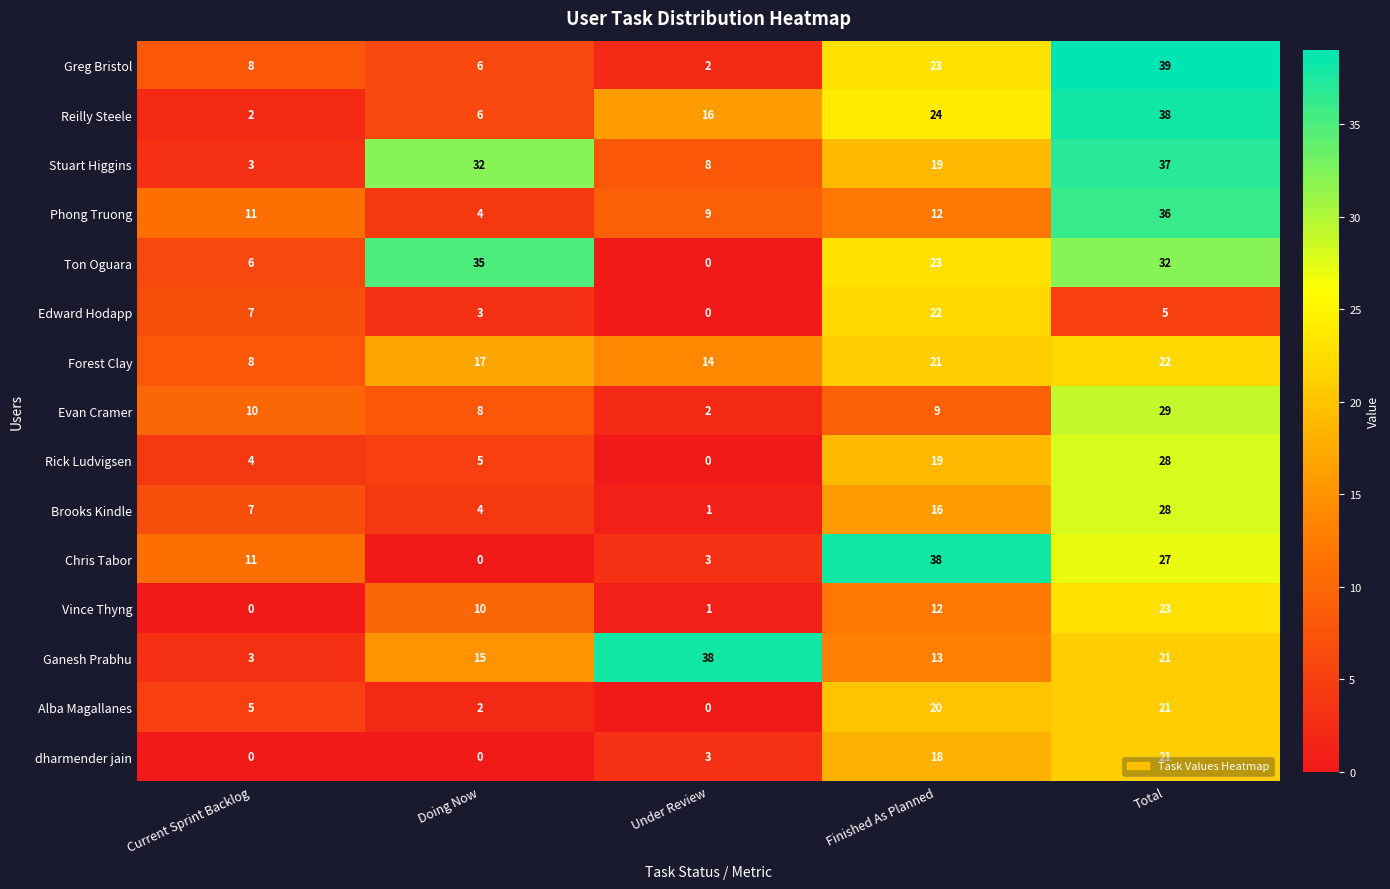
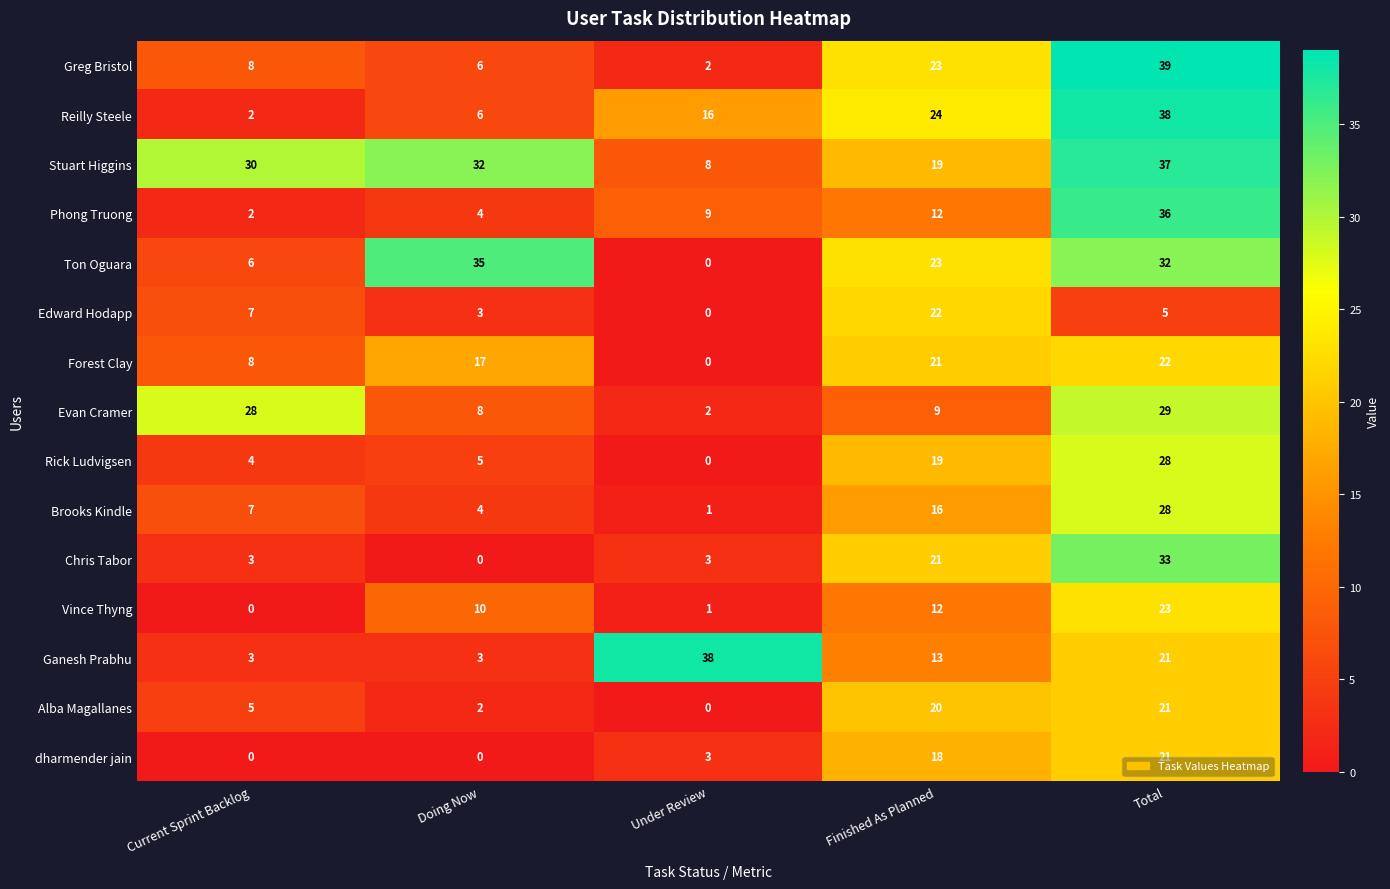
  {
    "Greg Bristol": {
      "Current Sprint Backlog": 8,
      "Doing Now": 6,
      "Under Review": 2,
      "Finished As Planned": 23,
      "Total": 39
    },
    "Reilly Steele": {
      "Current Sprint Backlog": 2,
      "Doing Now": 6,
      "Under Review": 16,
      "Finished As Planned": 24,
      "Total": 38
    },
    "Stuart Higgins": {
-     "Current Sprint Backlog": 3,
+     "Current Sprint Backlog": 30,
      "Doing Now": 32,
      "Under Review": 8,
      "Finished As Planned": 19,
      "Total": 37
    },
    "Phong Truong": {
-     "Current Sprint Backlog": 11,
+     "Current Sprint Backlog": 2,
      "Doing Now": 4,
      "Under Review": 9,
      "Finished As Planned": 12,
      "Total": 36
    },
    "Ton Oguara": {
      "Current Sprint Backlog": 6,
      "Doing Now": 35,
      "Under Review": 0,
      "Finished As Planned": 23,
      "Total": 32
    },
    "Edward Hodapp": {
      "Current Sprint Backlog": 7,
      "Doing Now": 3,
      "Under Review": 0,
      "Finished As Planned": 22,
      "Total": 5
    },
    "Forest Clay": {
      "Current Sprint Backlog": 8,
      "Doing Now": 17,
-     "Under Review": 14,
+     "Under Review": 0,
      "Finished As Planned": 21,
      "Total": 22
    },
    "Evan Cramer": {
-     "Current Sprint Backlog": 10,
+     "Current Sprint Backlog": 28,
      "Doing Now": 8,
      "Under Review": 2,
      "Finished As Planned": 9,
      "Total": 29
    },
    "Rick Ludvigsen": {
      "Current Sprint Backlog": 4,
      "Doing Now": 5,
      "Under Review": 0,
      "Finished As Planned": 19,
      "Total": 28
    },
    "Brooks Kindle": {
      "Current Sprint Backlog": 7,
      "Doing Now": 4,
      "Under Review": 1,
      "Finished As Planned": 16,
      "Total": 28
    },
    "Chris Tabor": {
-     "Current Sprint Backlog": 11,
+     "Current Sprint Backlog": 3,
      "Doing Now": 0,
      "Under Review": 3,
-     "Finished As Planned": 38,
-     "Total": 27
+     "Finished As Planned": 21,
+     "Total": 33
    },
    "Vince Thyng": {
      "Current Sprint Backlog": 0,
      "Doing Now": 10,
      "Under Review": 1,
      "Finished As Planned": 12,
      "Total": 23
    },
    "Ganesh Prabhu": {
      "Current Sprint Backlog": 3,
-     "Doing Now": 15,
+     "Doing Now": 3,
      "Under Review": 38,
      "Finished As Planned": 13,
      "Total": 21
    },
    "Alba Magallanes": {
      "Current Sprint Backlog": 5,
      "Doing Now": 2,
      "Under Review": 0,
      "Finished As Planned": 20,
      "Total": 21
    },
    "dharmender jain": {
      "Current Sprint Backlog": 0,
      "Doing Now": 0,
      "Under Review": 3,
      "Finished As Planned": 18
    }
  }
